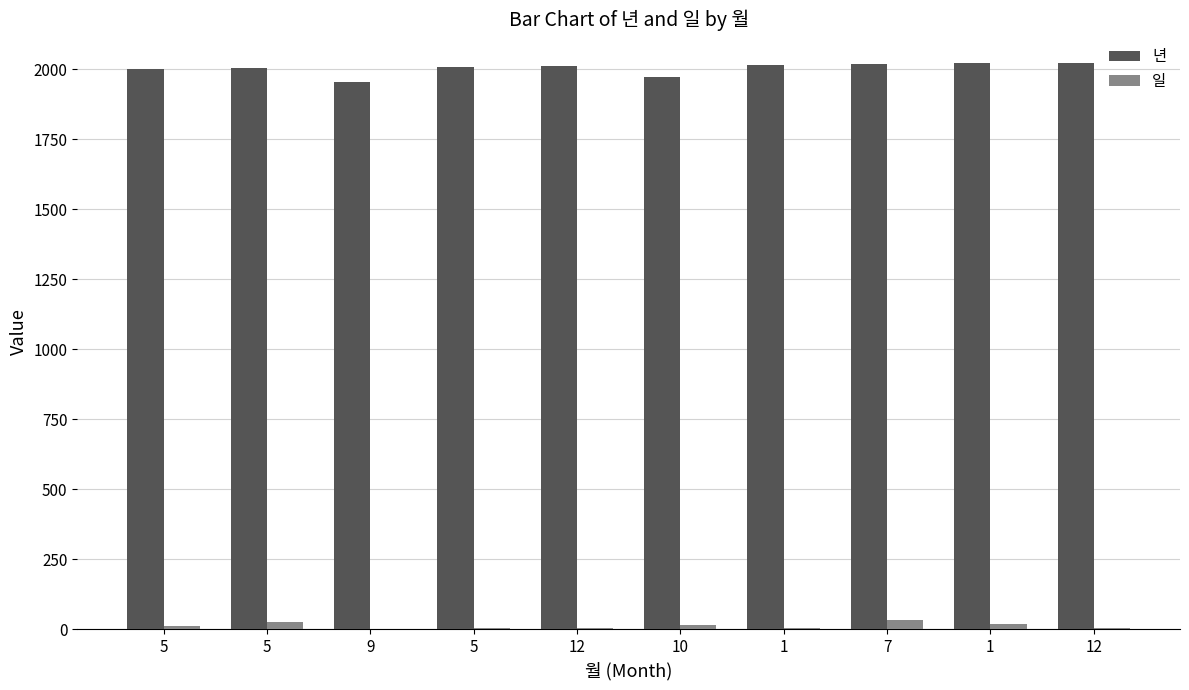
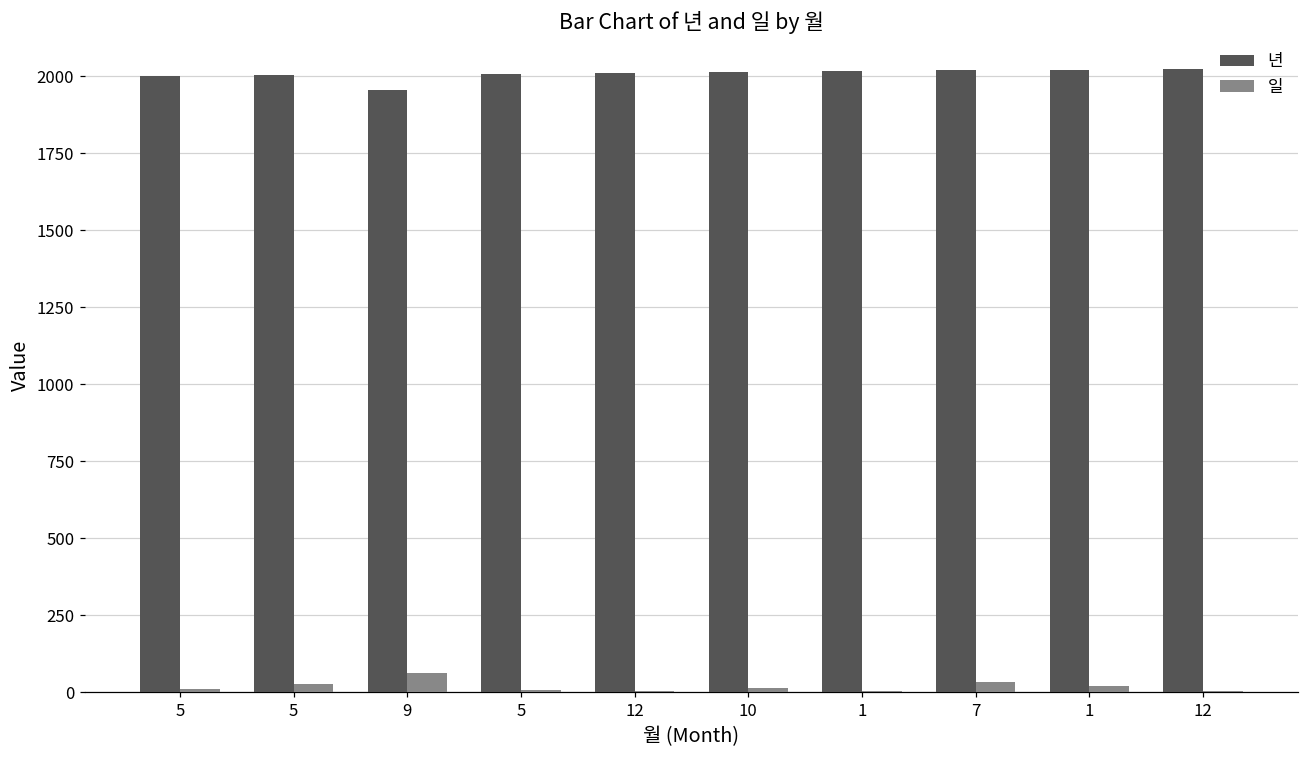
  {
    "년": {
      "9": 1960,
-     "10": 1970,
+     "10": 2010,
      "7": 2020
    },
    "일": {
-     "9": 0,
+     "9": 60,
      "10": 20,
      "7": 30
    }
  }
